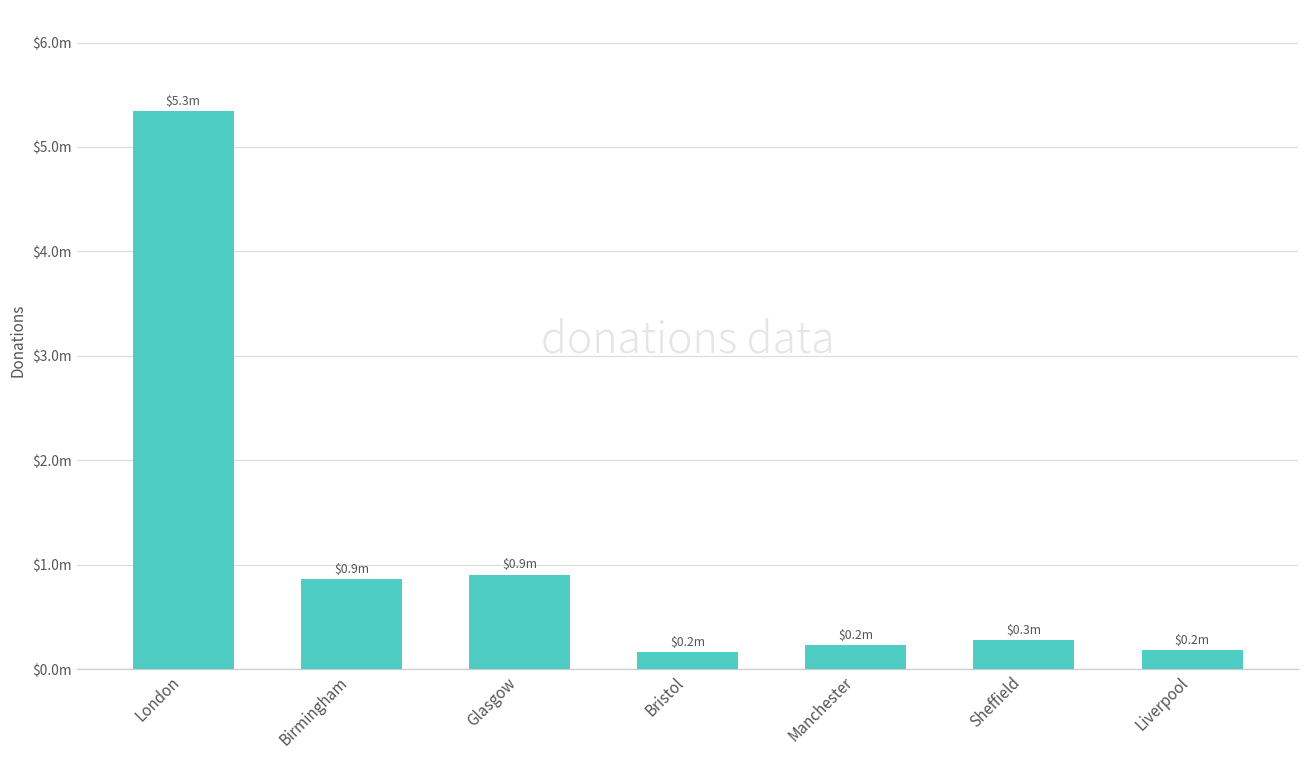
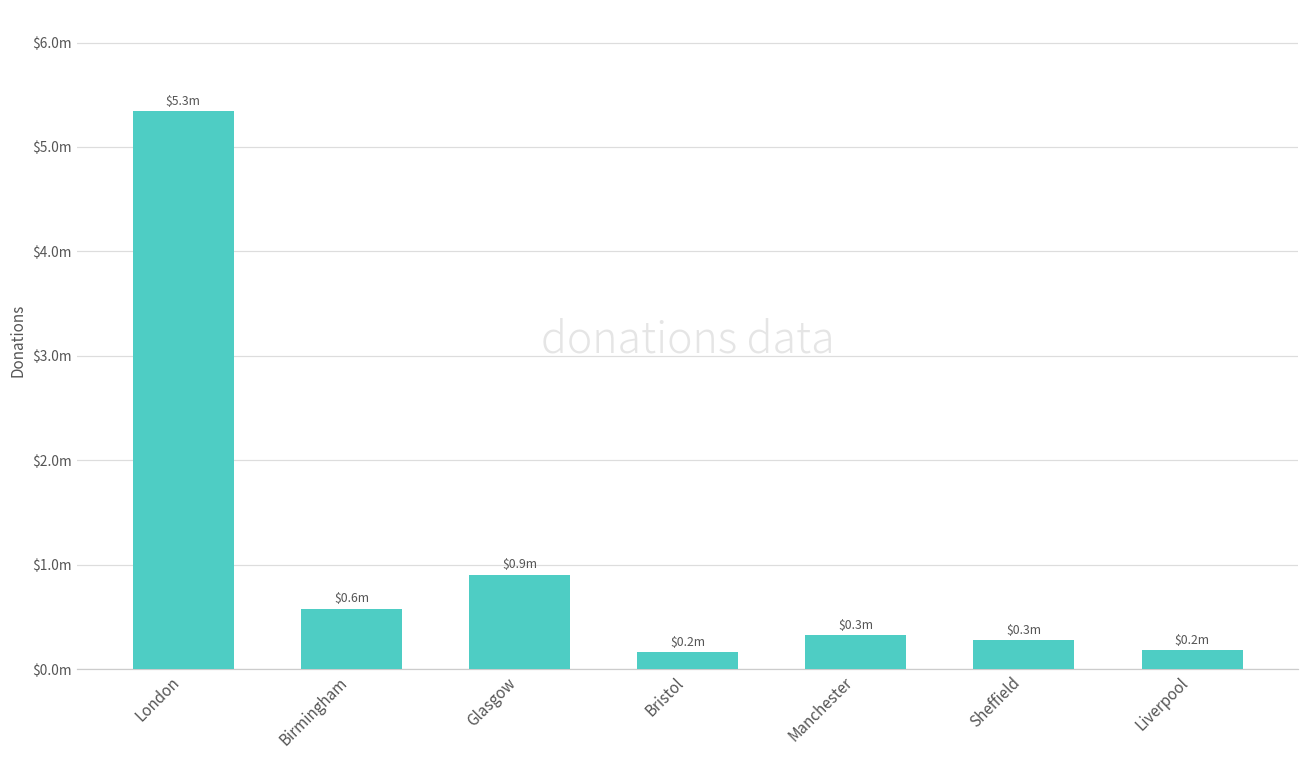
  {
    "London": "$5.3m",
-   "Birmingham": "$0.9m",
+   "Birmingham": "$0.6m",
    "Glasgow": "$0.9m",
    "Bristol": "$0.2m",
-   "Manchester": "$0.2m",
+   "Manchester": "$0.3m",
    "Sheffield": "$0.3m",
    "Liverpool": "$0.2m"
  }
